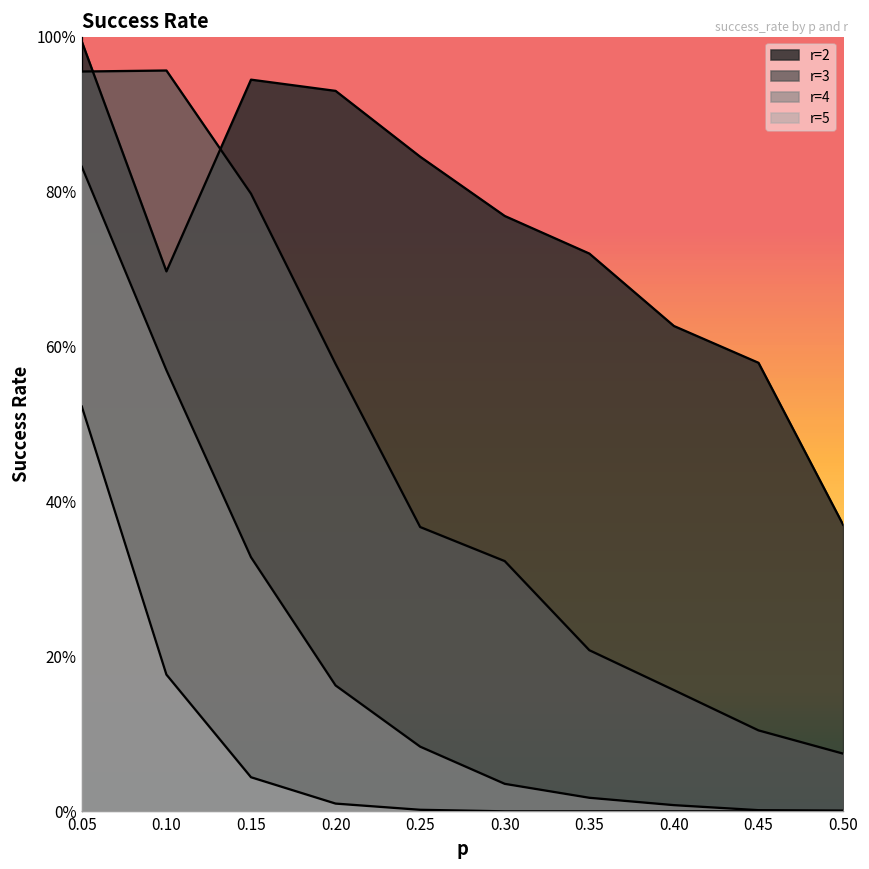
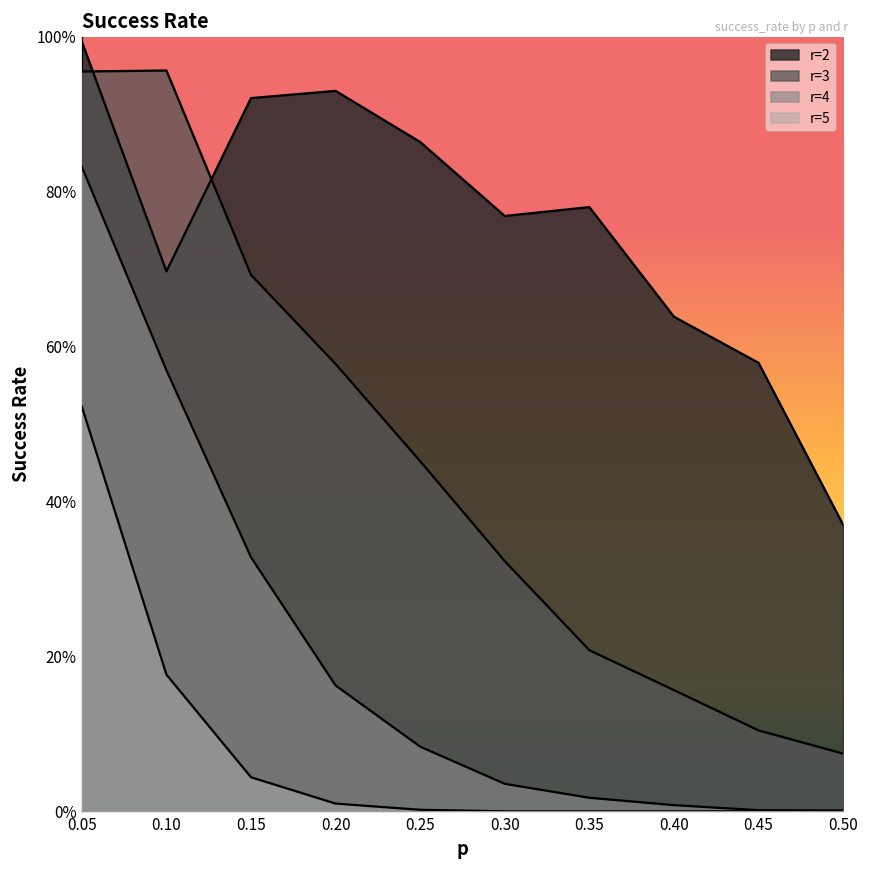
  {
    "r=2": {
      "0.05": "99%",
      "0.10": "70%",
-     "0.15": "94%",
+     "0.15": "92%",
      "0.20": "93%",
-     "0.25": "85%",
+     "0.25": "86%",
      "0.30": "77%",
-     "0.35": "72%",
-     "0.40": "63%",
+     "0.35": "78%",
+     "0.40": "64%",
      "0.45": "58%",
      "0.50": "37%"
    },
    "r=3": {
      "0.05": "96%",
      "0.10": "96%",
-     "0.15": "80%",
+     "0.15": "69%",
      "0.20": "58%",
-     "0.25": "37%",
+     "0.25": "45%",
      "0.30": "32%",
      "0.35": "21%",
      "0.40": "16%",
      "0.45": "10%",
      "0.50": "7%"
    }
  }
